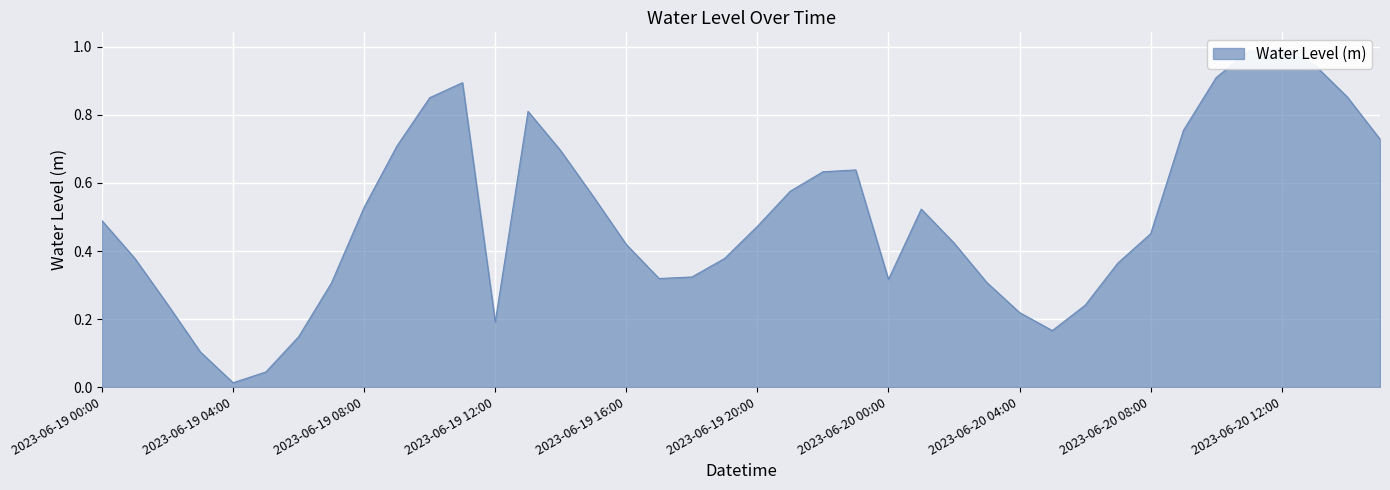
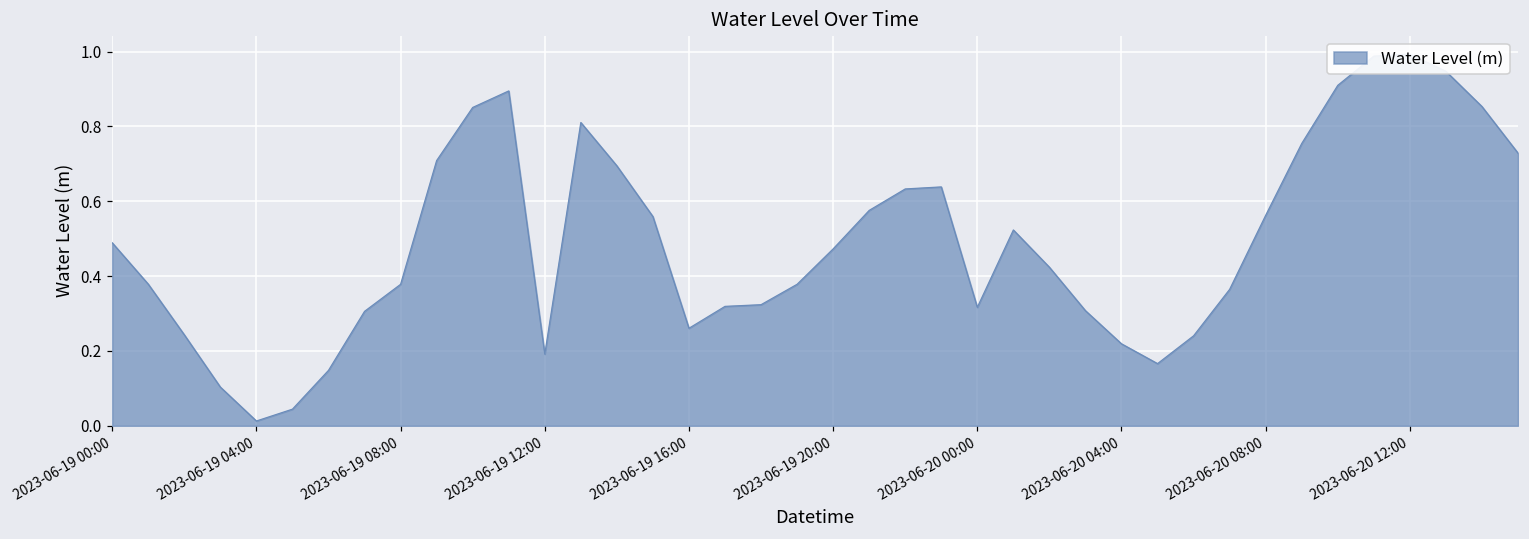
  {
    "2023-06-19 00:00": 0.49,
    "2023-06-19 04:00": 0.01,
-   "2023-06-19 08:00": 0.53,
+   "2023-06-19 08:00": 0.38,
    "2023-06-19 12:00": 0.19,
-   "2023-06-19 16:00": 0.42,
+   "2023-06-19 16:00": 0.26,
    "2023-06-19 20:00": 0.47,
    "2023-06-20 00:00": 0.32,
    "2023-06-20 04:00": 0.22,
-   "2023-06-20 08:00": 0.45
+   "2023-06-20 08:00": 0.56
  }
